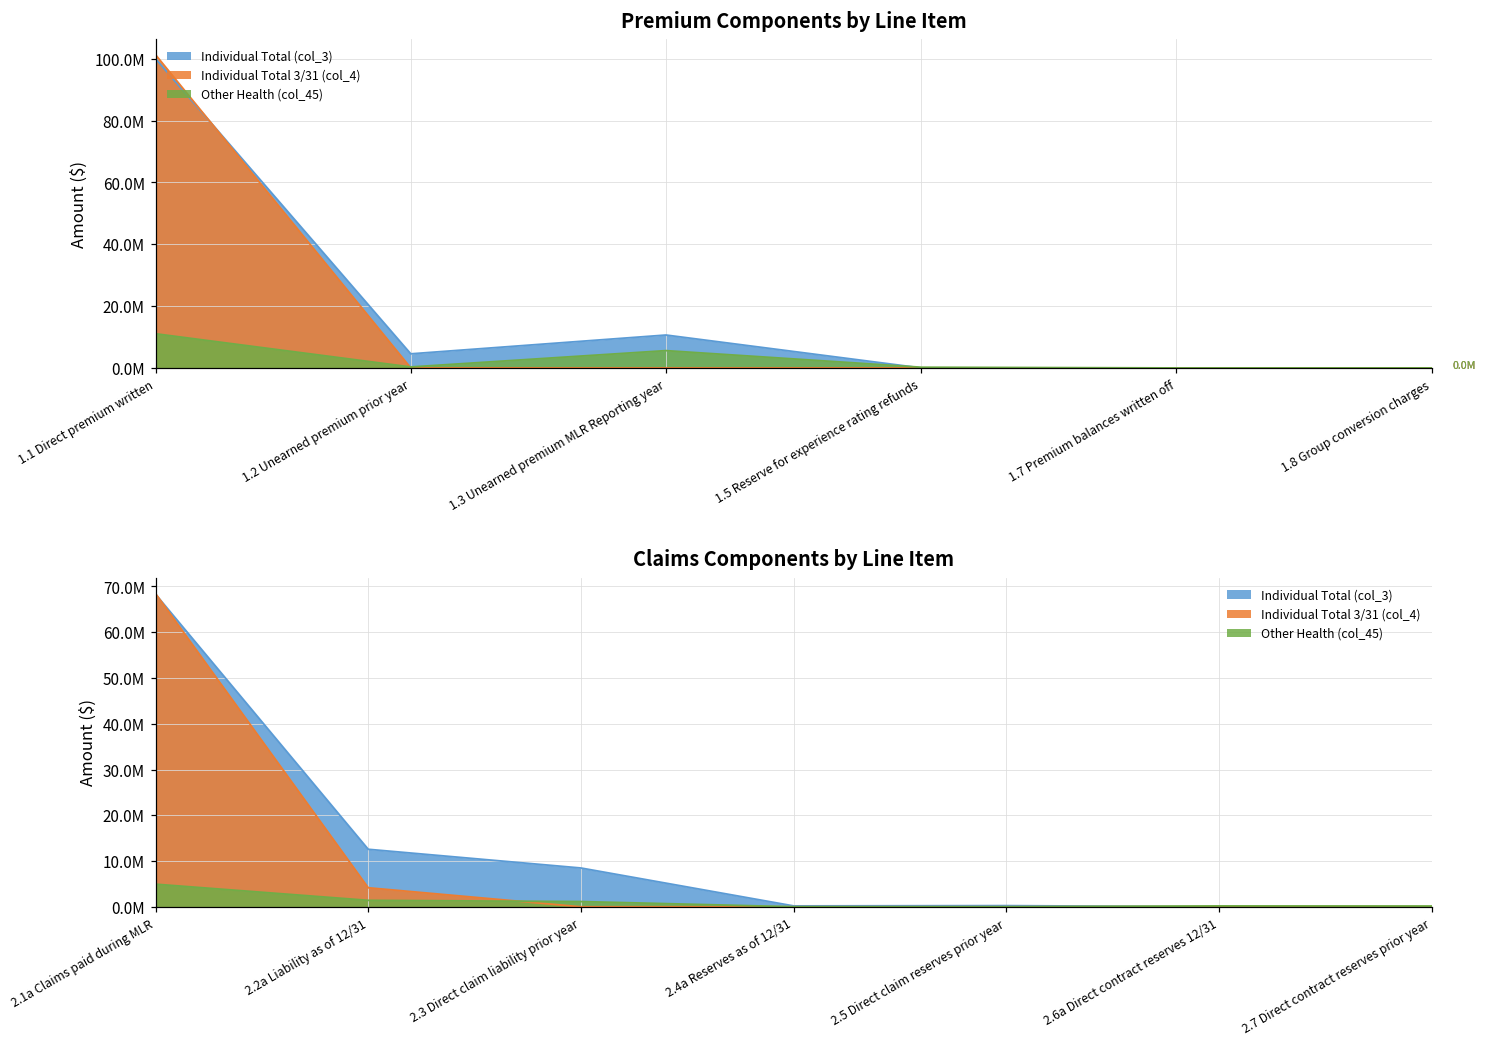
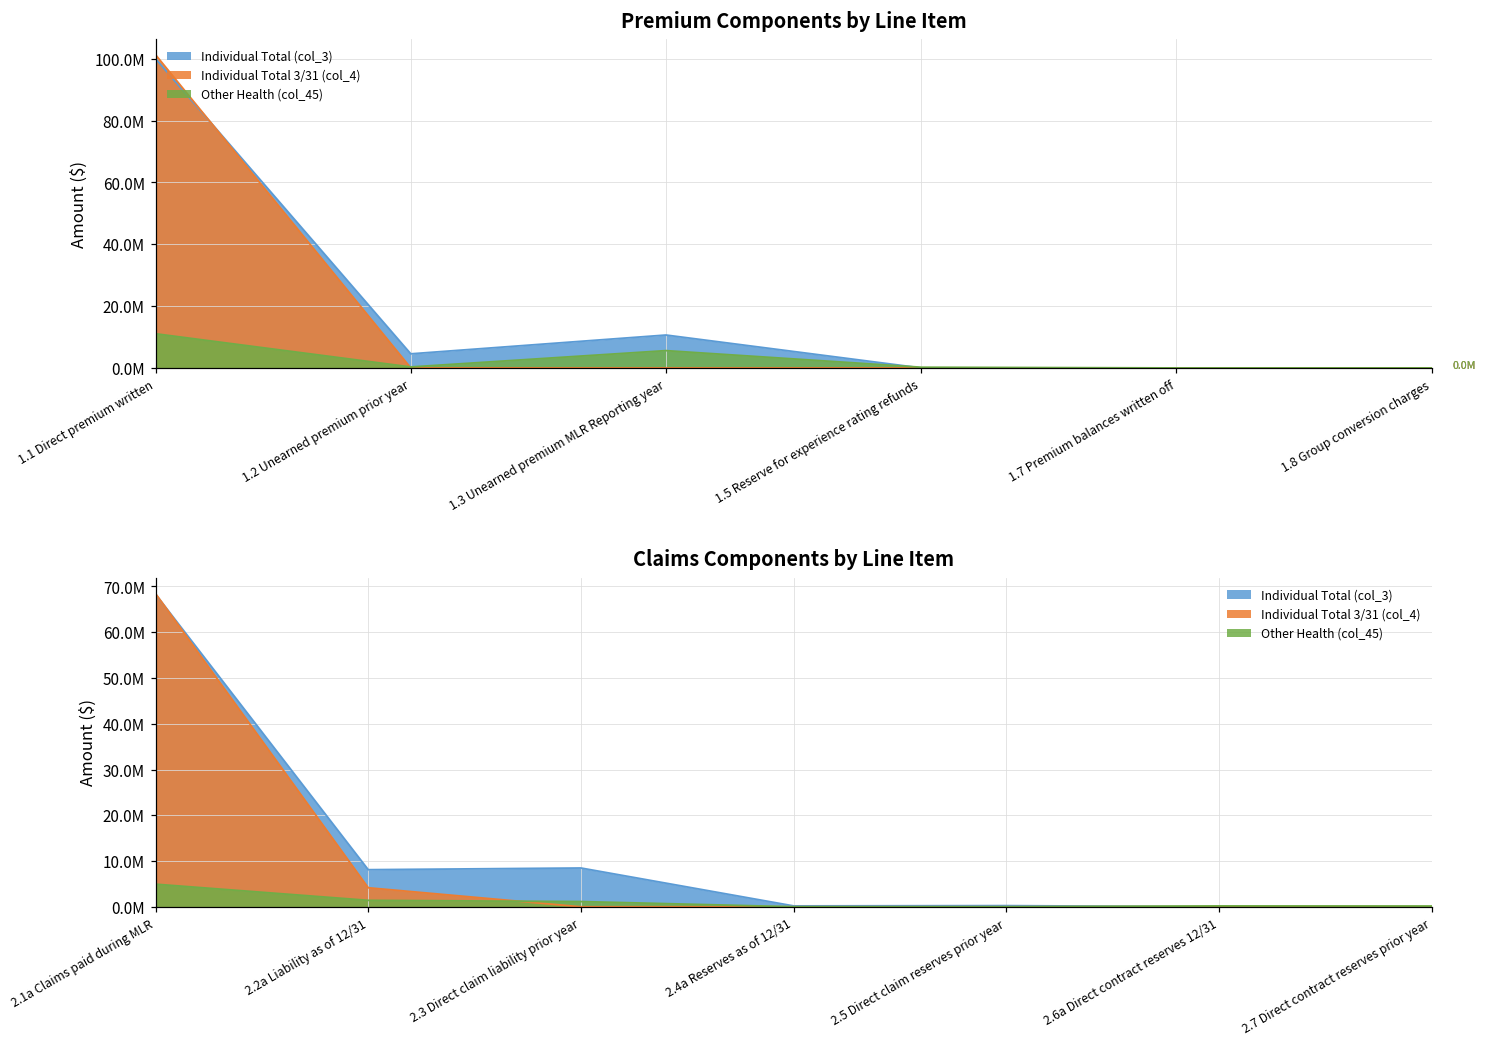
  {
    "Premium Components by Line Item": {
      "Individual Total (col_3)": {
        "1.1 Direct premium written": 100000000,
        "1.2 Unearned premium prior year": 5000000,
        "1.3 Unearned premium MLR Reporting year": 11000000
      },
      "Individual Total 3/31 (col_4)": {
        "1.1 Direct premium written": 101000000,
        "1.3 Unearned premium MLR Reporting year": 0
      },
      "Other Health (col_45)": {
        "1.1 Direct premium written": 11000000,
        "1.3 Unearned premium MLR Reporting year": 6000000
      }
    },
    "Claims Components by Line Item": {
      "Individual Total (col_3)": {
-       "2.2a Liability as of 12/31": 13000000,
+       "2.2a Liability as of 12/31": 8000000,
        "2.3 Direct claim liability prior year": 8000000
      },
      "Individual Total 3/31 (col_4)": {
        "2.2a Liability as of 12/31": 4000000,
        "2.3 Direct claim liability prior year": 0
      },
      "Other Health (col_45)": {
        "2.1a Claims paid during MLR": 5000000,
        "2.2a Liability as of 12/31": 1000000,
        "2.3 Direct claim liability prior year": 1000000
      }
    }
  }
